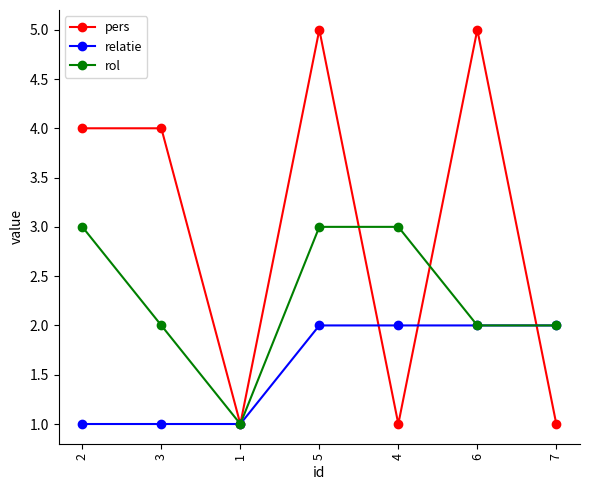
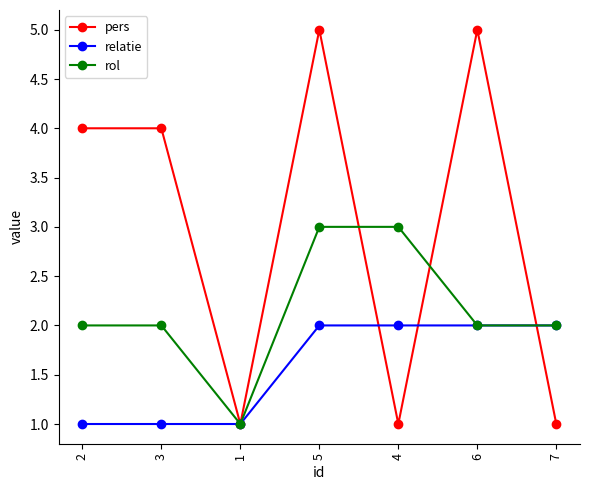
  {
    "pers": {
      "2": 4,
      "3": 4,
      "5": 5,
      "4": 1,
      "6": 5,
      "7": 1
    },
    "relatie": {
      "2": 1,
      "3": 1,
      "5": 2,
      "4": 2
    },
    "rol": {
-     "2": 3,
+     "2": 2,
      "3": 2,
      "5": 3,
      "4": 3
    }
  }
